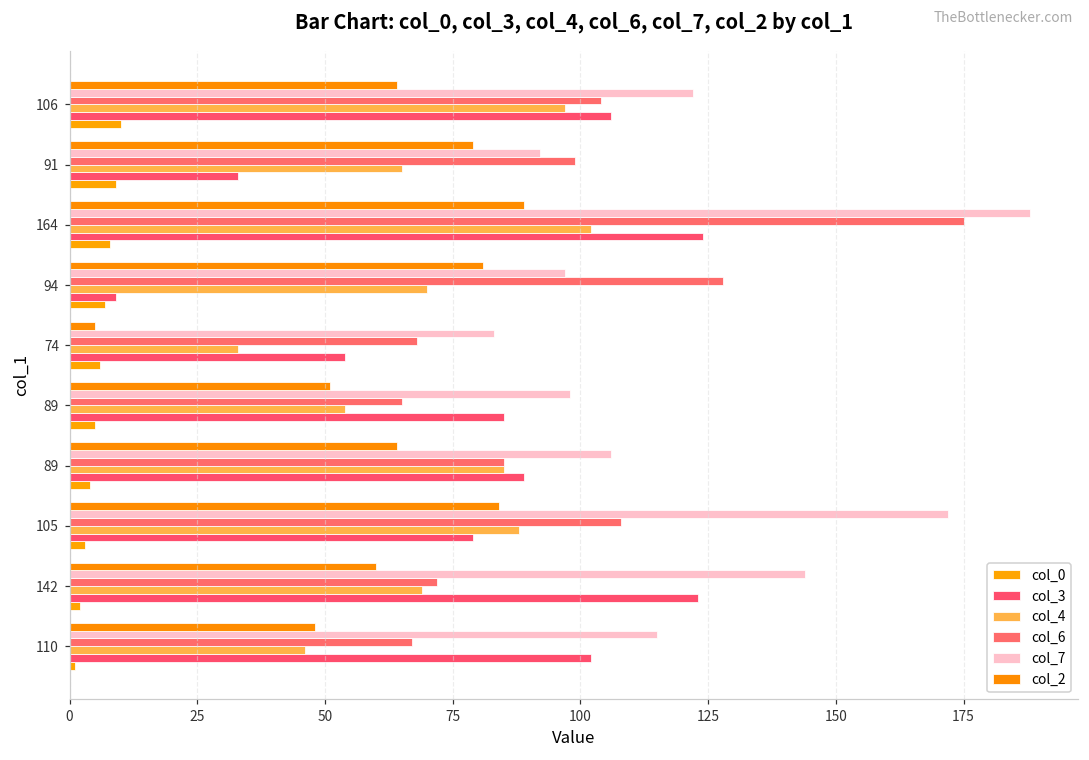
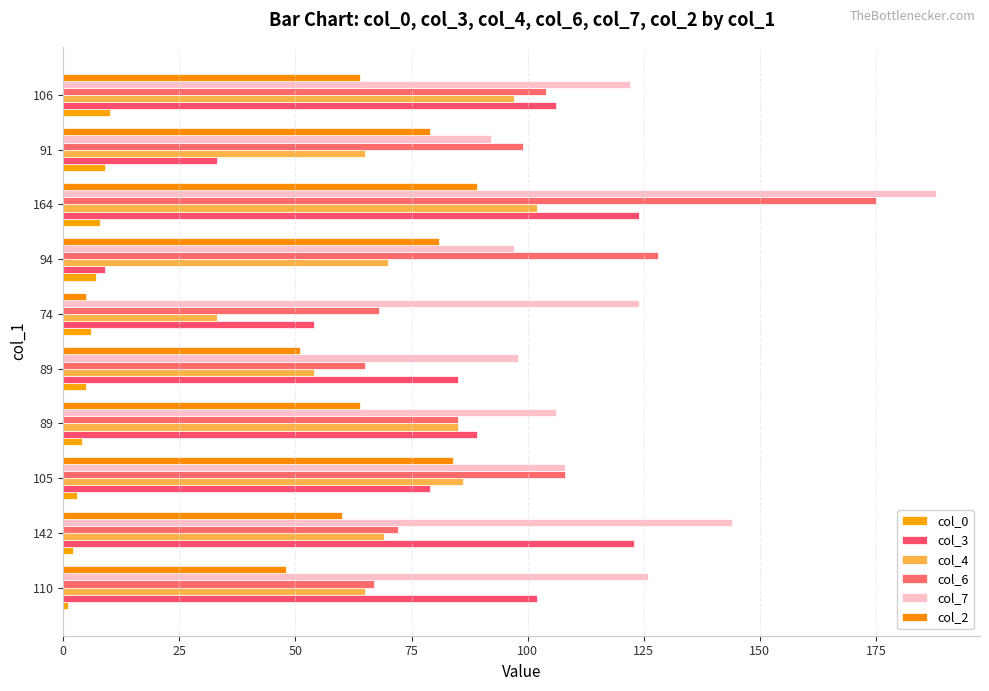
  {
    "col_4": {
      "106": 97,
      "91": 65,
      "164": 102,
      "94": 70,
      "74": 33,
-     "105": 88,
+     "105": 86,
      "142": 69,
-     "110": 46
+     "110": 65
    },
    "col_7": {
      "106": 122,
      "91": 92,
      "164": 188,
      "94": 97,
-     "74": 83,
-     "105": 172,
+     "74": 124,
+     "105": 108,
      "142": 144,
-     "110": 115
+     "110": 126
    }
  }
